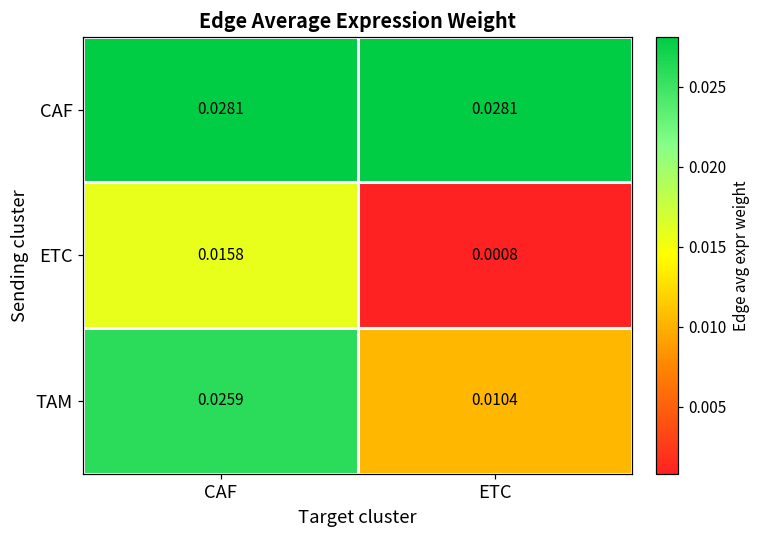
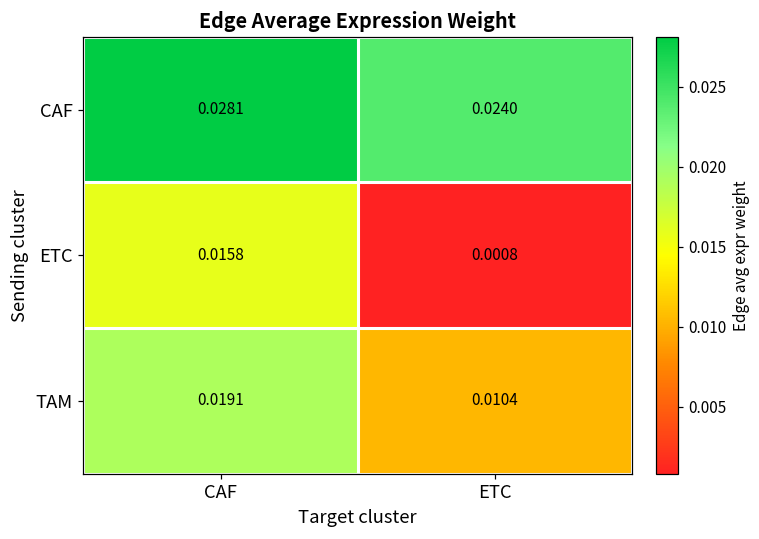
  {
    "CAF": {
      "CAF": 0.0281,
-     "ETC": 0.0281
+     "ETC": 0.0240
    },
    "ETC": {
      "CAF": 0.0158,
      "ETC": 0.0008
    },
    "TAM": {
-     "CAF": 0.0259,
+     "CAF": 0.0191,
      "ETC": 0.0104
    }
  }
